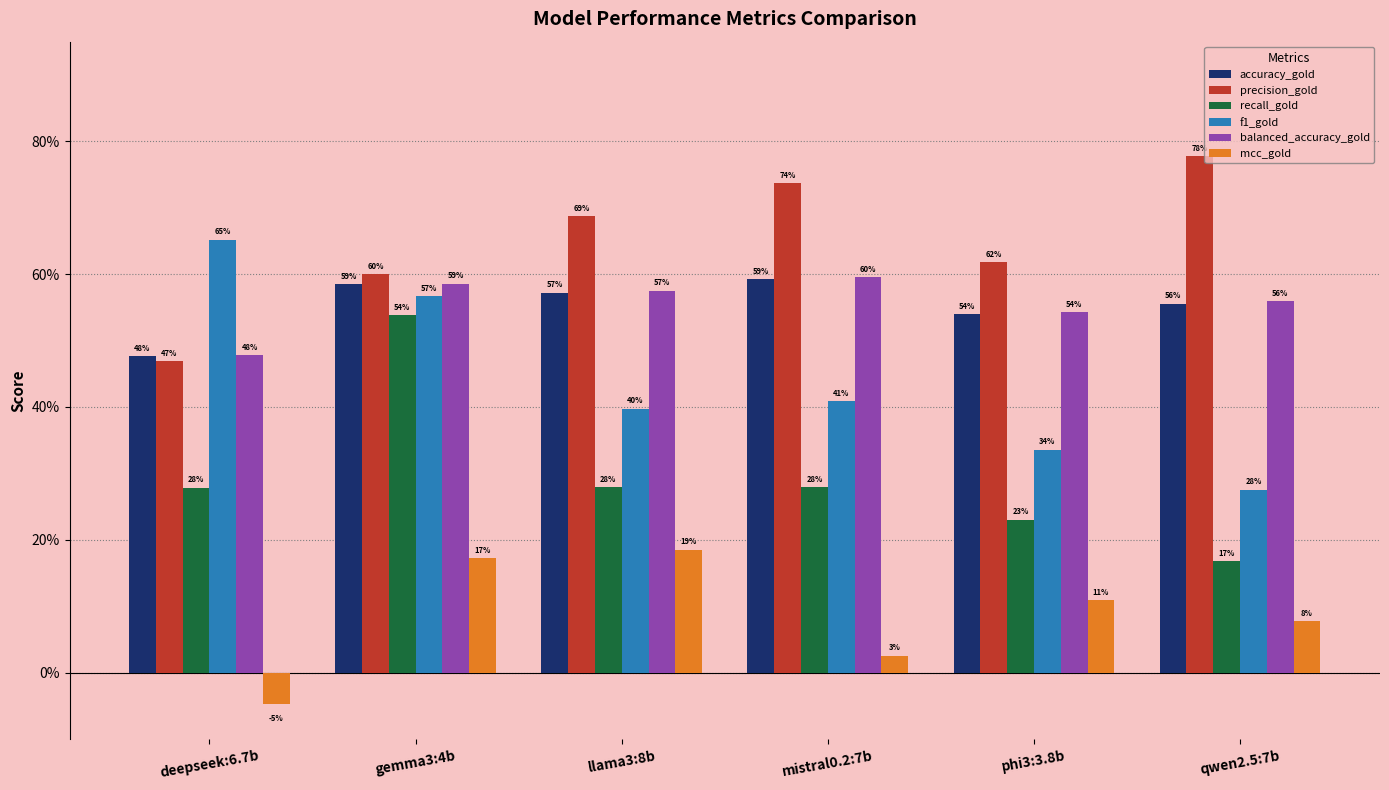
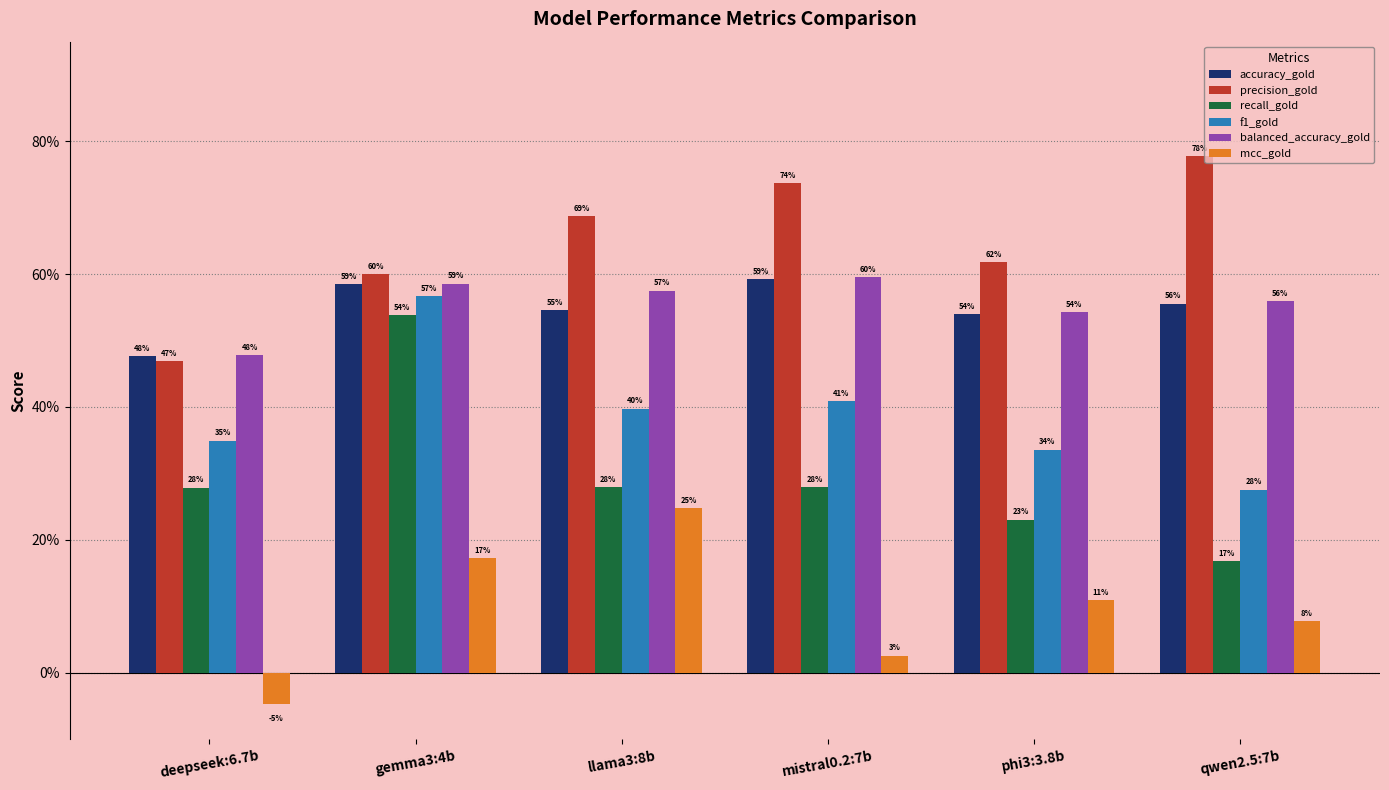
  {
    "accuracy_gold": {
      "deepseek:6.7b": "48%",
      "gemma3:4b": "59%",
-     "llama3:8b": "57%",
+     "llama3:8b": "55%",
      "mistral0.2:7b": "59%",
      "phi3:3.8b": "54%",
      "qwen2.5:7b": "56%"
    },
    "precision_gold": {
      "deepseek:6.7b": "47%",
      "gemma3:4b": "60%",
      "llama3:8b": "69%",
      "mistral0.2:7b": "74%",
      "phi3:3.8b": "62%"
    },
    "recall_gold": {
      "deepseek:6.7b": "28%",
      "gemma3:4b": "54%",
      "llama3:8b": "28%",
      "mistral0.2:7b": "28%",
      "phi3:3.8b": "23%",
      "qwen2.5:7b": "17%"
    },
    "f1_gold": {
-     "deepseek:6.7b": "65%",
+     "deepseek:6.7b": "35%",
      "gemma3:4b": "57%",
      "llama3:8b": "40%",
      "mistral0.2:7b": "41%",
      "phi3:3.8b": "34%",
      "qwen2.5:7b": "28%"
    },
    "balanced_accuracy_gold": {
      "deepseek:6.7b": "48%",
      "gemma3:4b": "59%",
      "llama3:8b": "57%",
      "mistral0.2:7b": "60%",
      "phi3:3.8b": "54%",
      "qwen2.5:7b": "56%"
    },
    "mcc_gold": {
      "deepseek:6.7b": "-5%",
      "gemma3:4b": "17%",
-     "llama3:8b": "19%",
+     "llama3:8b": "25%",
      "mistral0.2:7b": "3%",
      "phi3:3.8b": "11%",
      "qwen2.5:7b": "8%"
    }
  }
